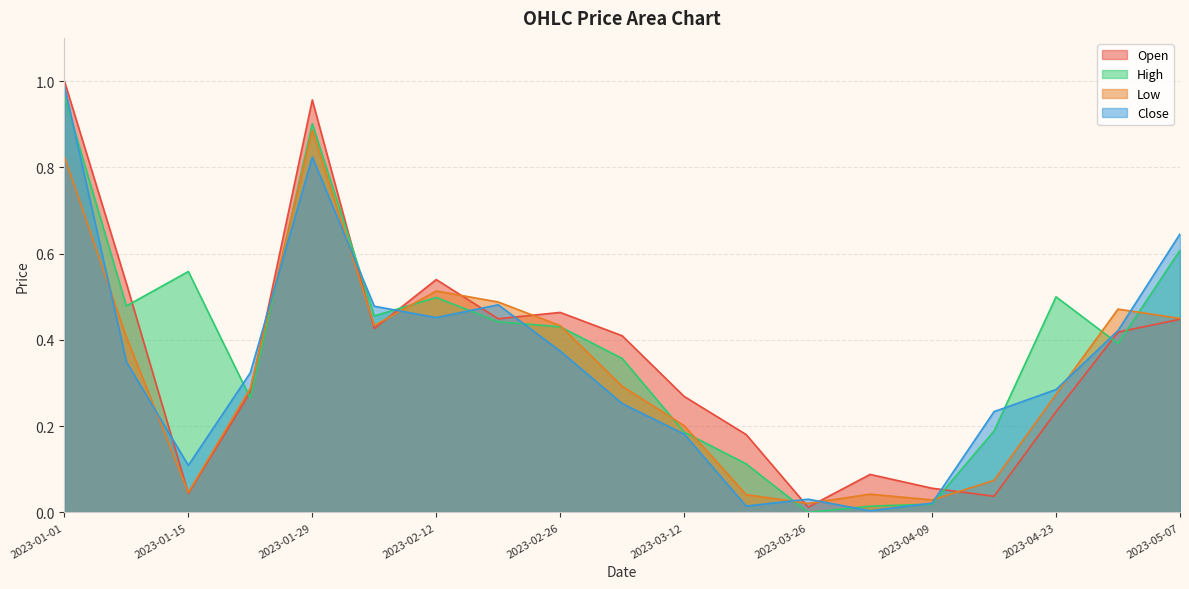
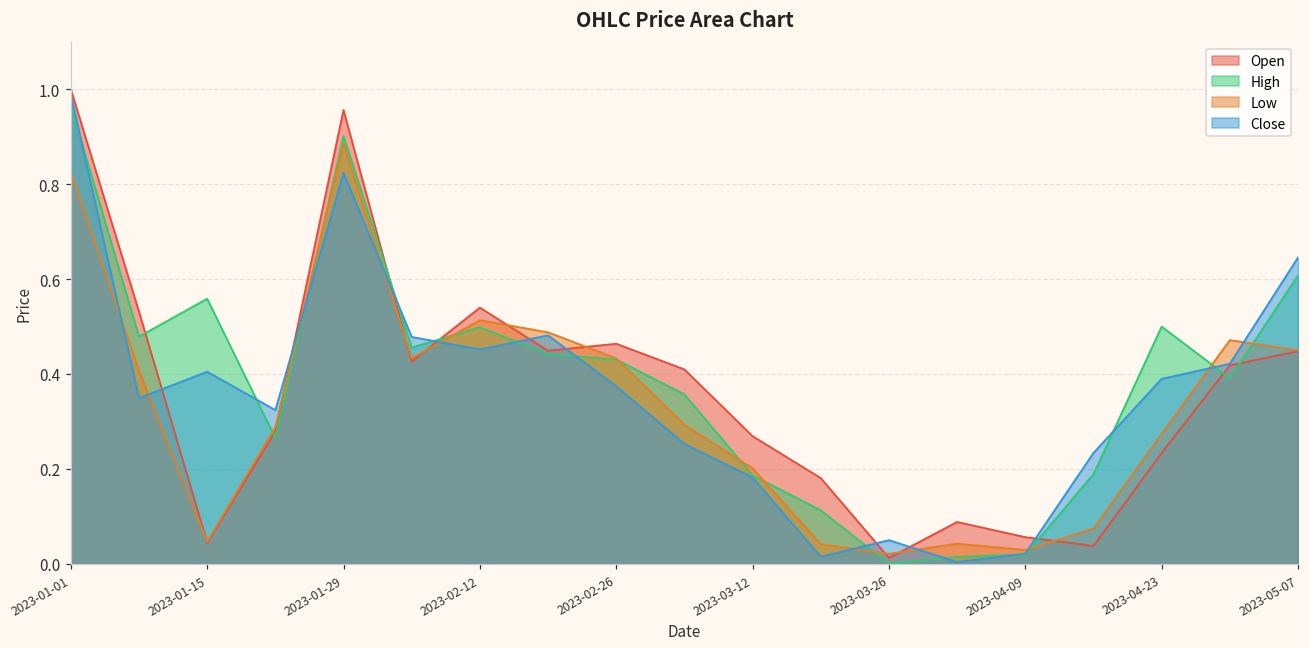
  {
    "High": {
      "2023-01-01": 0.97,
      "2023-01-15": 0.56,
      "2023-01-29": 0.90,
      "2023-02-12": 0.50,
      "2023-03-26": 0.00,
      "2023-04-23": 0.50,
      "2023-05-07": 0.61
    },
    "Close": {
      "2023-01-01": 0.99,
-     "2023-01-15": 0.11,
+     "2023-01-15": 0.40,
      "2023-01-29": 0.82,
      "2023-02-12": 0.45,
      "2023-02-26": 0.37,
-     "2023-03-26": 0.03,
-     "2023-04-23": 0.28,
+     "2023-03-26": 0.05,
+     "2023-04-23": 0.39,
      "2023-05-07": 0.65
    }
  }
